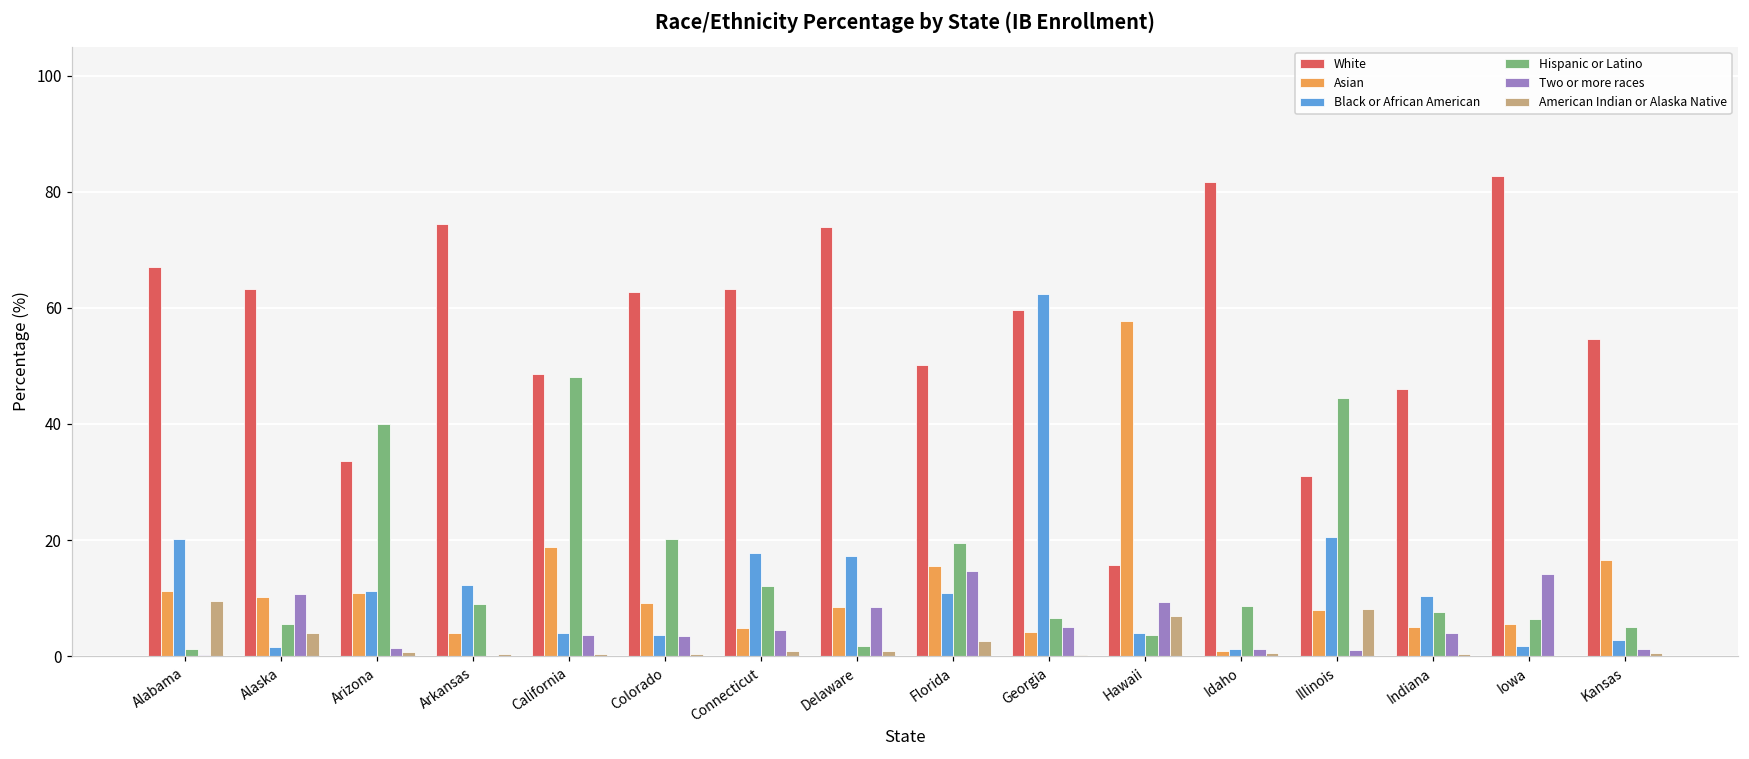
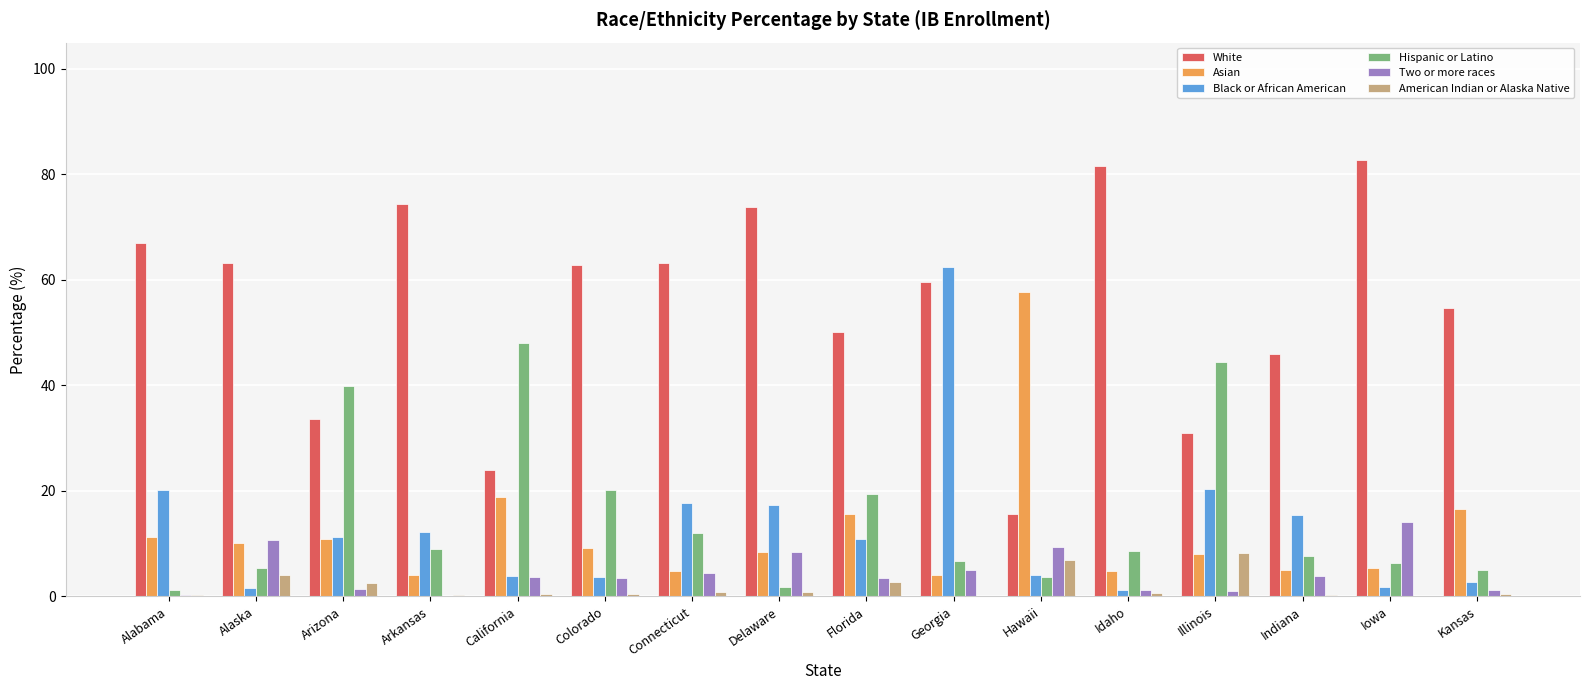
  {
    "White": {
      "Alabama": 67,
      "Alaska": 63,
      "Arizona": 34,
      "Arkansas": 74,
-     "California": 49,
+     "California": 24,
      "Colorado": 63,
      "Connecticut": 63,
      "Delaware": 74,
      "Florida": 50,
      "Georgia": 60,
      "Hawaii": 16,
      "Idaho": 82,
      "Illinois": 31,
      "Indiana": 46,
      "Iowa": 83,
      "Kansas": 55
    },
    "Asian": {
      "Alabama": 11,
      "Alaska": 10,
      "Arizona": 11,
      "Arkansas": 4,
      "California": 19,
      "Colorado": 9,
      "Connecticut": 5,
      "Delaware": 8,
      "Florida": 16,
      "Georgia": 4,
      "Hawaii": 58,
-     "Idaho": 1,
+     "Idaho": 5,
      "Illinois": 8,
      "Indiana": 5,
      "Iowa": 5,
      "Kansas": 17
    },
    "Black or African American": {
      "Alabama": 20,
      "Alaska": 2,
      "Arizona": 11,
      "Arkansas": 12,
      "California": 4,
      "Colorado": 4,
      "Connecticut": 18,
      "Delaware": 17,
      "Florida": 11,
      "Georgia": 62,
      "Hawaii": 4,
      "Idaho": 1,
      "Illinois": 20,
-     "Indiana": 10,
+     "Indiana": 15,
      "Iowa": 2,
      "Kansas": 3
    },
    "Hispanic or Latino": {
      "Alabama": 1,
      "Alaska": 5,
      "Arizona": 40,
      "Arkansas": 9,
      "California": 48,
      "Colorado": 20,
      "Connecticut": 12,
      "Delaware": 2,
      "Florida": 19,
      "Georgia": 7,
      "Hawaii": 4,
      "Idaho": 9,
      "Illinois": 44,
      "Indiana": 8,
      "Iowa": 6,
      "Kansas": 5
    },
    "Two or more races": {
      "Alaska": 11,
      "Arizona": 1,
      "Arkansas": 0,
      "California": 4,
      "Colorado": 3,
      "Connecticut": 5,
      "Delaware": 8,
-     "Florida": 15,
+     "Florida": 3,
      "Georgia": 5,
      "Hawaii": 9,
      "Idaho": 1,
      "Illinois": 1,
      "Indiana": 4,
      "Iowa": 14,
      "Kansas": 1
    },
    "American Indian or Alaska Native": {
-     "Alabama": 9,
+     "Alabama": 0,
      "Alaska": 4,
-     "Arizona": 1,
+     "Arizona": 2,
      "Connecticut": 1,
      "Delaware": 1,
      "Florida": 3,
      "Hawaii": 7,
      "Idaho": 1,
      "Illinois": 8,
      "Iowa": 0,
      "Kansas": 1
    }
  }
